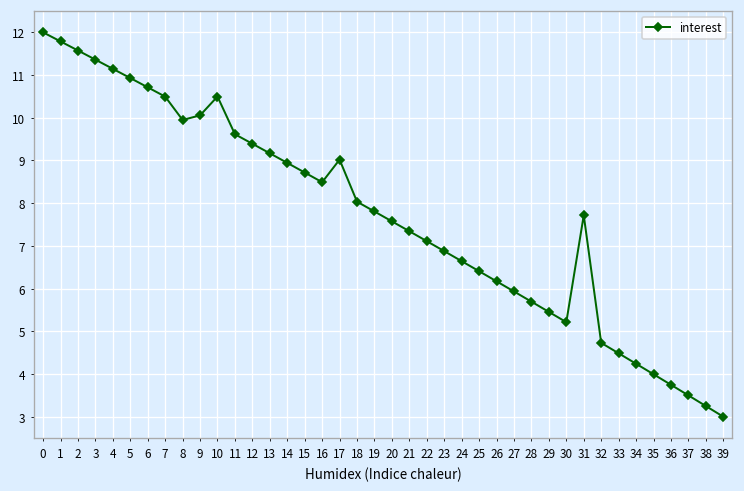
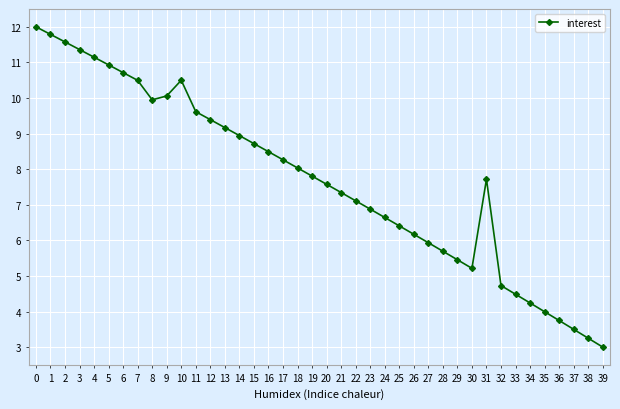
  {
    "0": 12.0,
    "1": 11.8,
    "2": 11.6,
    "3": 11.4,
    "4": 11.1,
    "5": 10.9,
    "6": 10.7,
    "7": 10.5,
    "8": 9.9,
    "9": 10.1,
    "10": 10.5,
    "11": 9.6,
    "12": 9.4,
    "13": 9.2,
    "14": 8.9,
    "15": 8.7,
    "16": 8.5,
-   "17": 9.0,
+   "17": 8.3,
    "18": 8.0,
    "19": 7.8,
    "20": 7.6,
    "21": 7.3,
    "22": 7.1,
    "23": 6.9,
    "24": 6.6,
    "25": 6.4,
    "26": 6.2,
    "27": 5.9,
    "28": 5.7,
    "29": 5.5,
    "30": 5.2,
    "31": 7.7,
    "32": 4.7,
    "33": 4.5,
    "34": 4.2,
    "35": 4.0,
    "36": 3.7,
    "37": 3.5,
    "38": 3.3,
    "39": 3.0
  }
